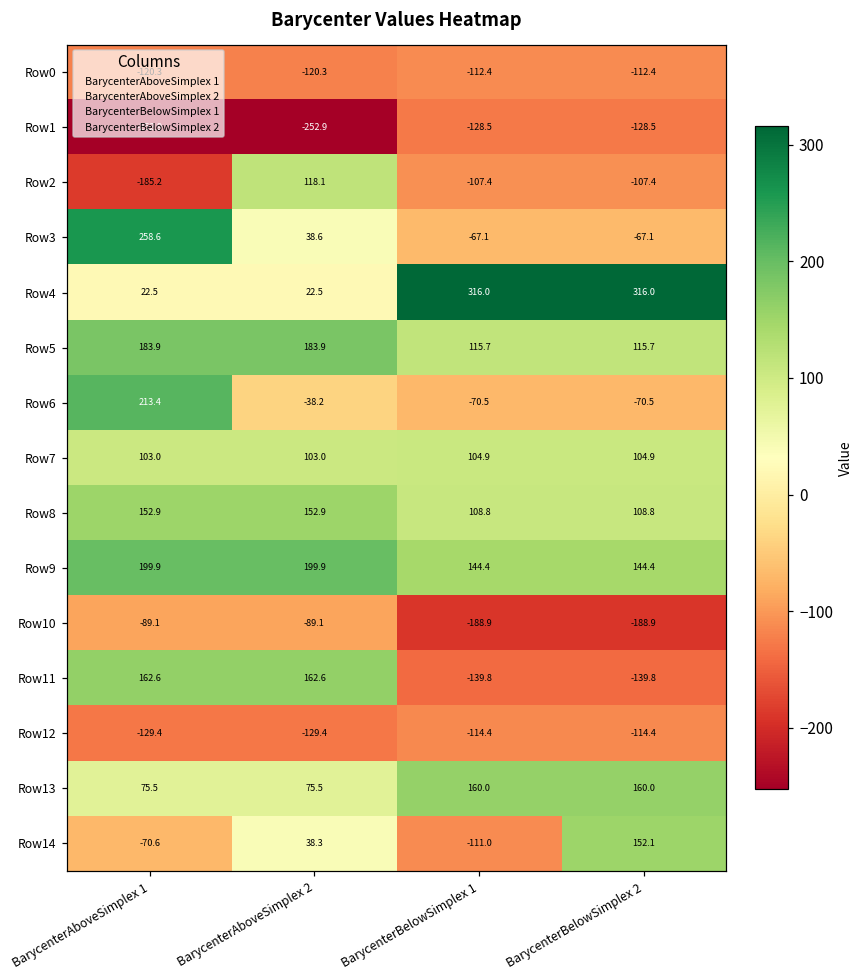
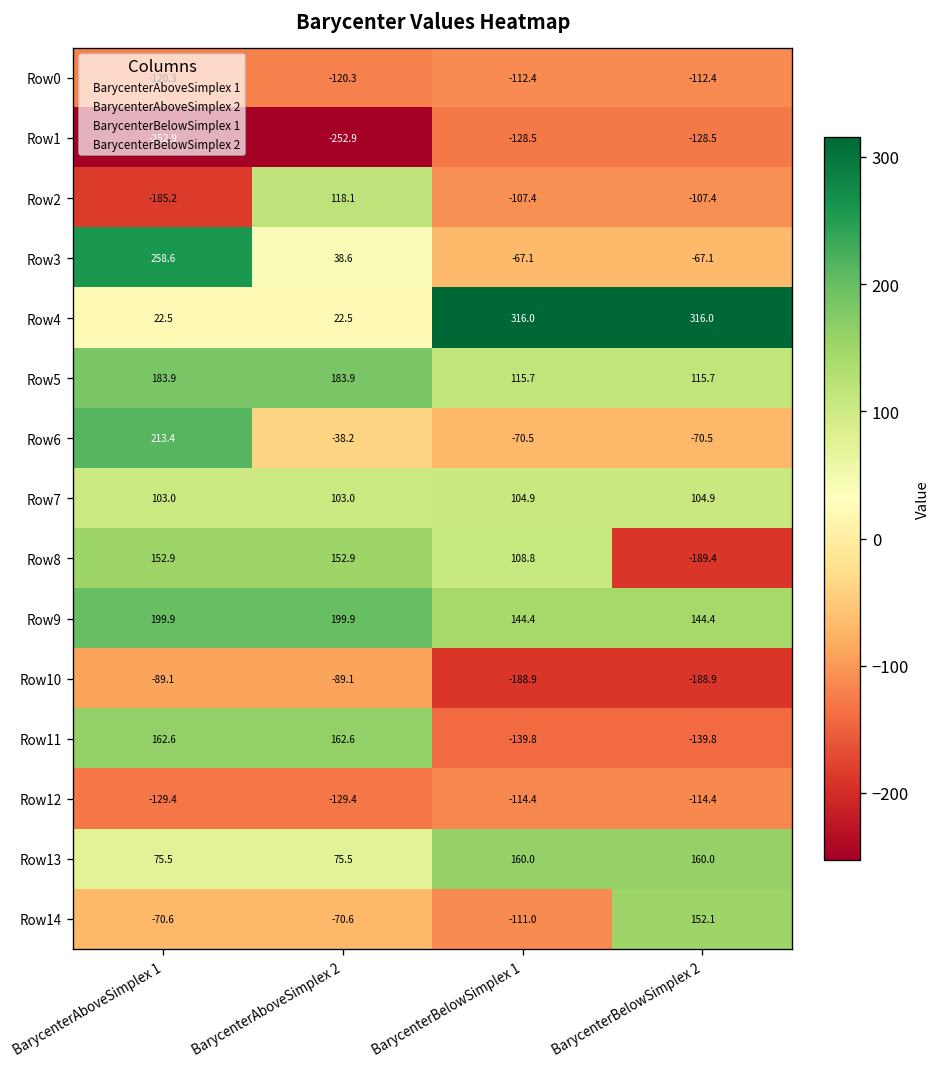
  {
    "Row0": {
      "BarycenterAboveSimplex 2": -120.3,
      "BarycenterBelowSimplex 1": -112.4,
      "BarycenterBelowSimplex 2": -112.4
    },
    "Row1": {
      "BarycenterAboveSimplex 2": -252.9,
      "BarycenterBelowSimplex 1": -128.5,
      "BarycenterBelowSimplex 2": -128.5
    },
    "Row2": {
      "BarycenterAboveSimplex 1": -185.2,
      "BarycenterAboveSimplex 2": 118.1,
      "BarycenterBelowSimplex 1": -107.4,
      "BarycenterBelowSimplex 2": -107.4
    },
    "Row3": {
      "BarycenterAboveSimplex 1": 258.6,
      "BarycenterAboveSimplex 2": 38.6,
      "BarycenterBelowSimplex 1": -67.1,
      "BarycenterBelowSimplex 2": -67.1
    },
    "Row4": {
      "BarycenterAboveSimplex 1": 22.5,
      "BarycenterAboveSimplex 2": 22.5,
      "BarycenterBelowSimplex 1": 316.0,
      "BarycenterBelowSimplex 2": 316.0
    },
    "Row5": {
      "BarycenterAboveSimplex 1": 183.9,
      "BarycenterAboveSimplex 2": 183.9,
      "BarycenterBelowSimplex 1": 115.7,
      "BarycenterBelowSimplex 2": 115.7
    },
    "Row6": {
      "BarycenterAboveSimplex 1": 213.4,
      "BarycenterAboveSimplex 2": -38.2,
      "BarycenterBelowSimplex 1": -70.5,
      "BarycenterBelowSimplex 2": -70.5
    },
    "Row7": {
      "BarycenterAboveSimplex 1": 103.0,
      "BarycenterAboveSimplex 2": 103.0,
      "BarycenterBelowSimplex 1": 104.9,
      "BarycenterBelowSimplex 2": 104.9
    },
    "Row8": {
      "BarycenterAboveSimplex 1": 152.9,
      "BarycenterAboveSimplex 2": 152.9,
      "BarycenterBelowSimplex 1": 108.8,
-     "BarycenterBelowSimplex 2": 108.8
+     "BarycenterBelowSimplex 2": -189.4
    },
    "Row9": {
      "BarycenterAboveSimplex 1": 199.9,
      "BarycenterAboveSimplex 2": 199.9,
      "BarycenterBelowSimplex 1": 144.4,
      "BarycenterBelowSimplex 2": 144.4
    },
    "Row10": {
      "BarycenterAboveSimplex 1": -89.1,
      "BarycenterAboveSimplex 2": -89.1,
      "BarycenterBelowSimplex 1": -188.9,
      "BarycenterBelowSimplex 2": -188.9
    },
    "Row11": {
      "BarycenterAboveSimplex 1": 162.6,
      "BarycenterAboveSimplex 2": 162.6,
      "BarycenterBelowSimplex 1": -139.8,
      "BarycenterBelowSimplex 2": -139.8
    },
    "Row12": {
      "BarycenterAboveSimplex 1": -129.4,
      "BarycenterAboveSimplex 2": -129.4,
      "BarycenterBelowSimplex 1": -114.4,
      "BarycenterBelowSimplex 2": -114.4
    },
    "Row13": {
      "BarycenterAboveSimplex 1": 75.5,
      "BarycenterAboveSimplex 2": 75.5,
      "BarycenterBelowSimplex 1": 160.0,
      "BarycenterBelowSimplex 2": 160.0
    },
    "Row14": {
      "BarycenterAboveSimplex 1": -70.6,
-     "BarycenterAboveSimplex 2": 38.3,
+     "BarycenterAboveSimplex 2": -70.6,
      "BarycenterBelowSimplex 1": -111.0,
      "BarycenterBelowSimplex 2": 152.1
    }
  }
